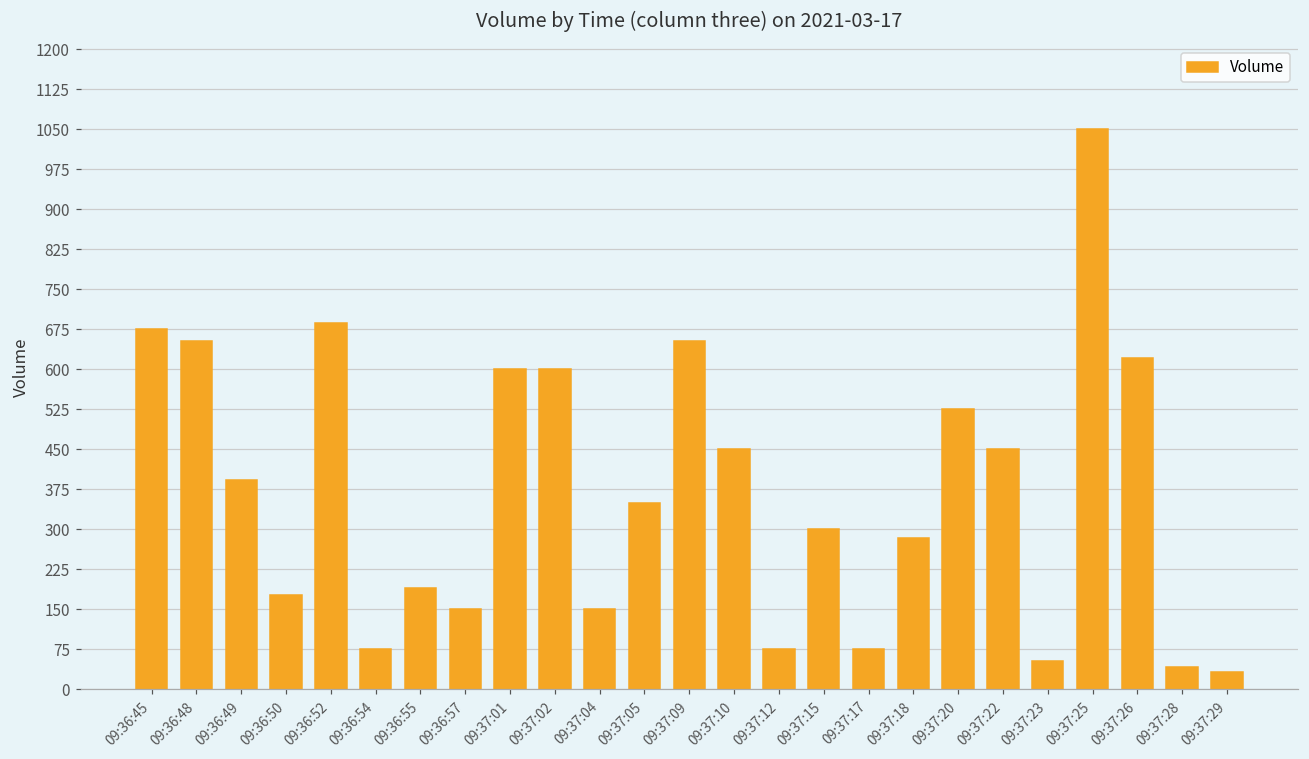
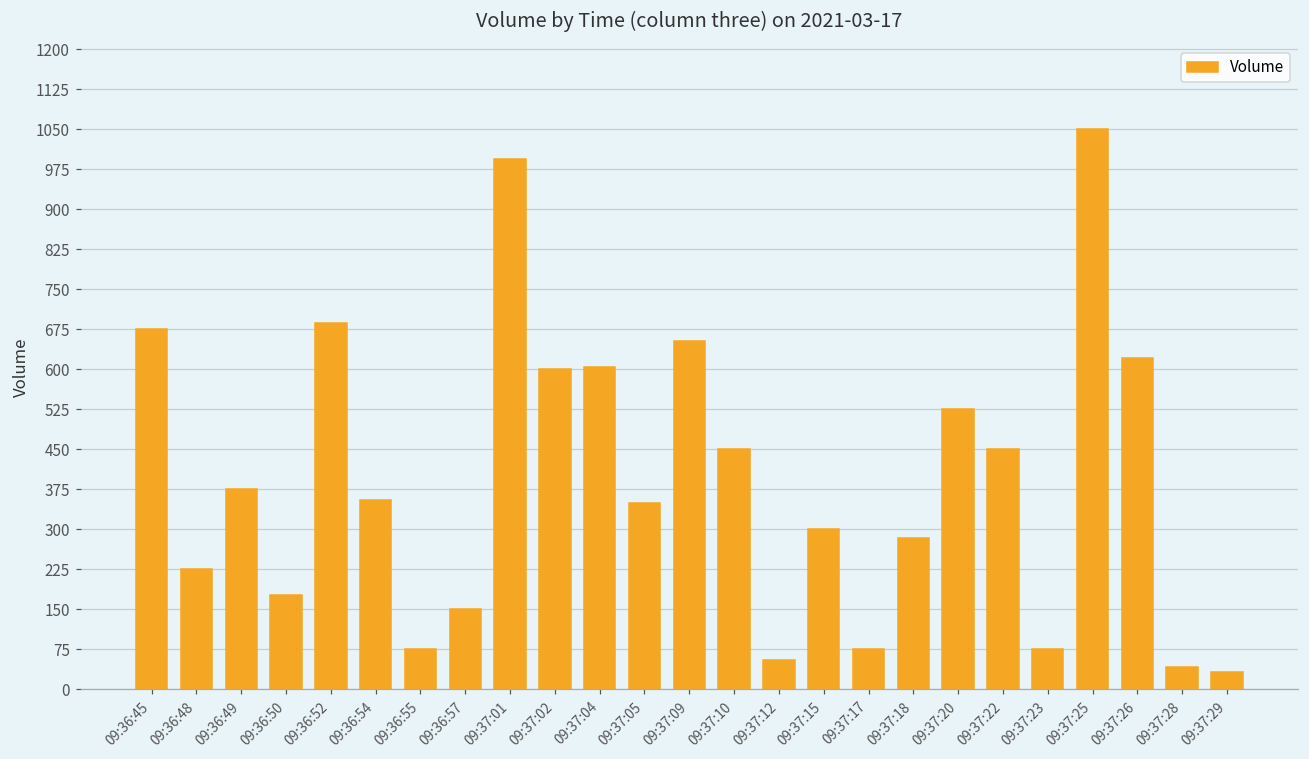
  {
    "09:36:45": 680,
-   "09:36:48": 650,
-   "09:36:49": 390,
+   "09:36:48": 230,
+   "09:36:49": 380,
    "09:36:50": 180,
    "09:36:52": 690,
-   "09:36:54": 80,
-   "09:36:55": 190,
+   "09:36:54": 360,
+   "09:36:55": 80,
    "09:36:57": 150,
-   "09:37:01": 600,
+   "09:37:01": 1000,
    "09:37:02": 600,
-   "09:37:04": 150,
+   "09:37:04": 610,
    "09:37:05": 350,
    "09:37:09": 650,
    "09:37:10": 450,
-   "09:37:12": 80,
+   "09:37:12": 60,
    "09:37:15": 300,
    "09:37:17": 80,
    "09:37:18": 280,
    "09:37:20": 530,
    "09:37:22": 450,
-   "09:37:23": 50,
+   "09:37:23": 80,
    "09:37:25": 1050,
    "09:37:26": 620,
    "09:37:28": 40,
    "09:37:29": 30
  }
